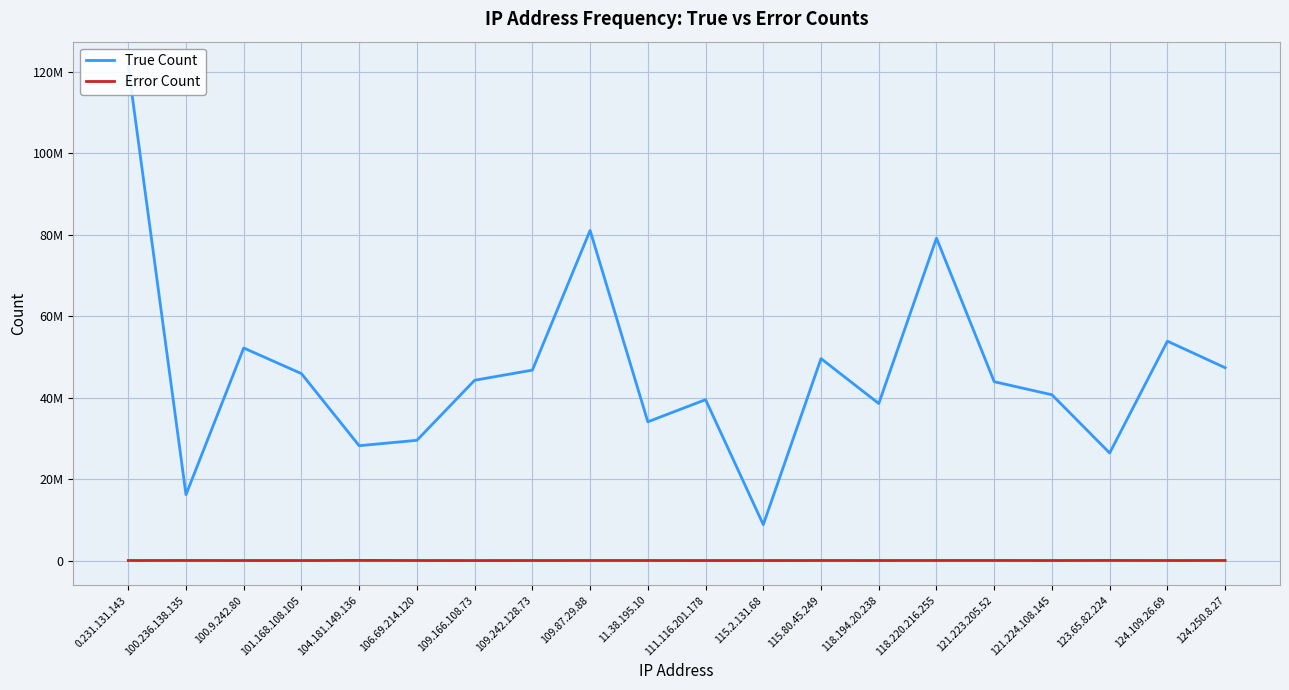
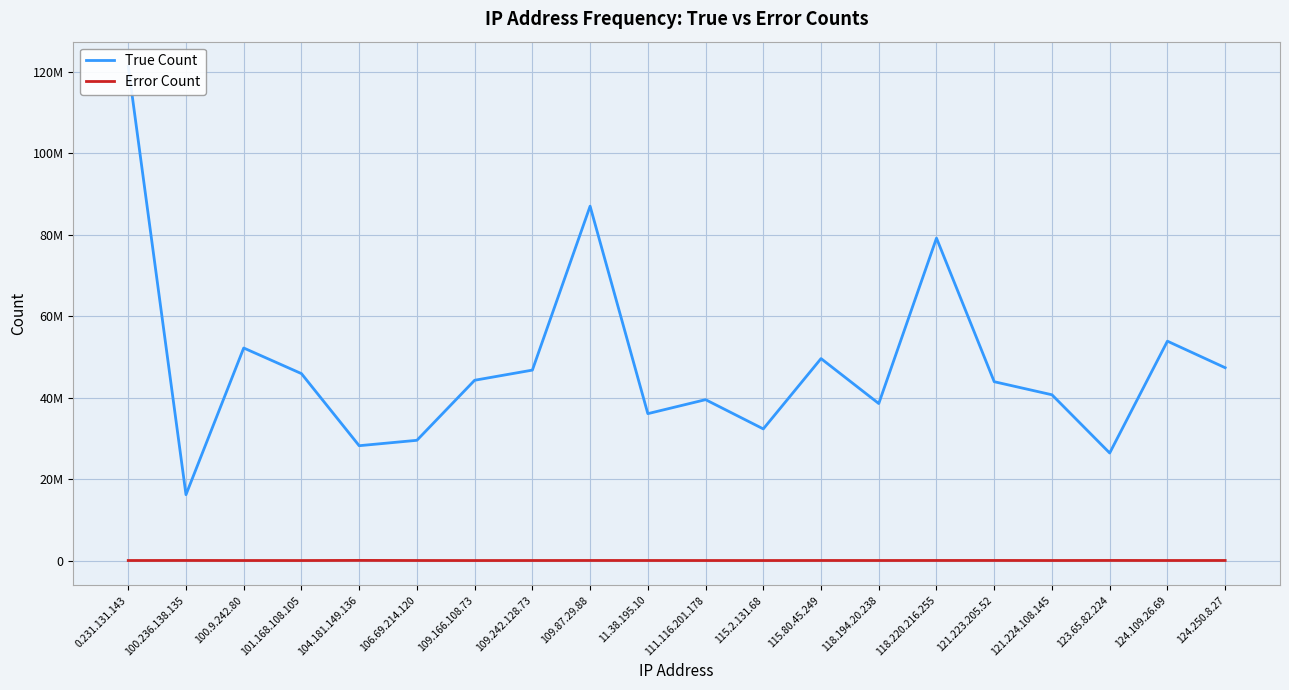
  {
    "True Count": {
      "100.236.138.135": 16000000,
      "100.9.242.80": 52000000,
      "101.168.108.105": 46000000,
      "104.181.149.136": 28000000,
      "106.69.214.120": 30000000,
      "109.166.108.73": 44000000,
      "109.242.128.73": 47000000,
-     "109.87.29.88": 81000000,
-     "11.38.195.10": 34000000,
+     "109.87.29.88": 87000000,
+     "11.38.195.10": 36000000,
      "111.116.201.178": 39000000,
-     "115.2.131.68": 9000000,
+     "115.2.131.68": 32000000,
      "115.80.45.249": 50000000,
      "118.194.20.238": 39000000,
      "118.220.216.255": 79000000,
      "121.223.205.52": 44000000,
      "121.224.108.145": 41000000,
      "123.65.82.224": 26000000,
      "124.109.26.69": 54000000,
      "124.250.8.27": 47000000
    },
    "Error Count": {
      "0.231.131.143": 0,
      "100.236.138.135": 0,
      "100.9.242.80": 0,
      "101.168.108.105": 0,
      "104.181.149.136": 0,
      "106.69.214.120": 0,
      "109.166.108.73": 0,
      "109.242.128.73": 0,
      "109.87.29.88": 0,
      "11.38.195.10": 0,
      "111.116.201.178": 0,
      "115.2.131.68": 0,
      "115.80.45.249": 0,
      "118.194.20.238": 0,
      "118.220.216.255": 0,
      "121.223.205.52": 0,
      "121.224.108.145": 0,
      "123.65.82.224": 0,
      "124.109.26.69": 0,
      "124.250.8.27": 0
    }
  }
